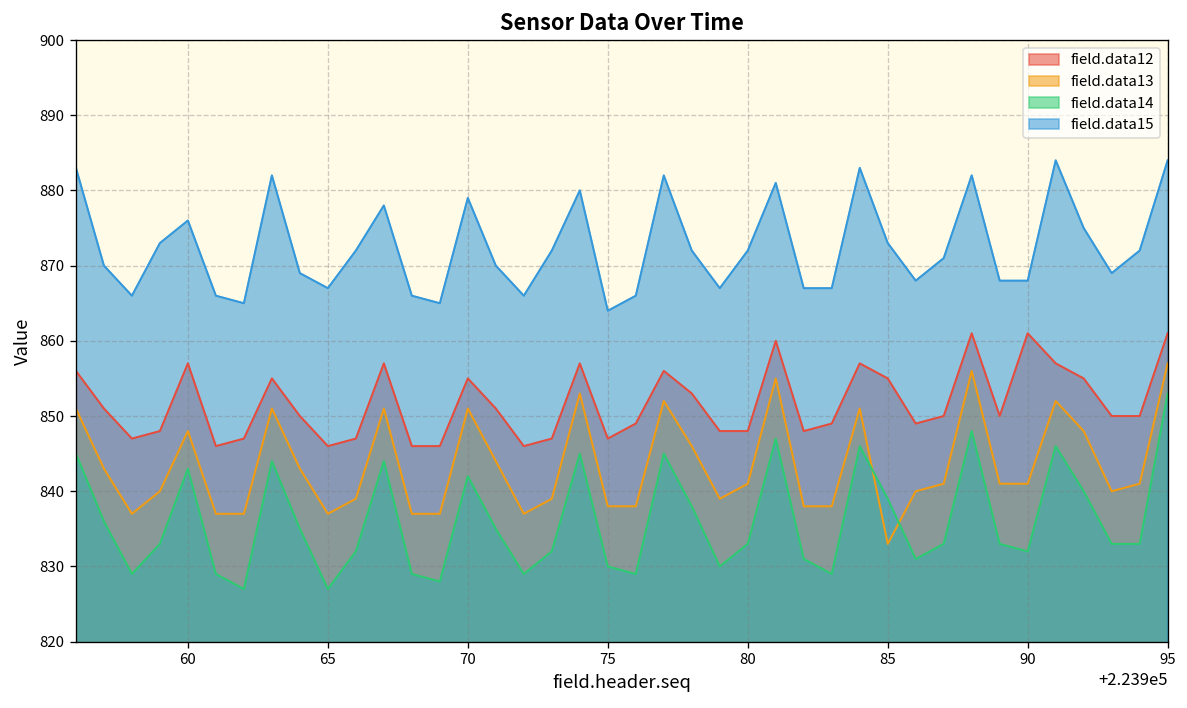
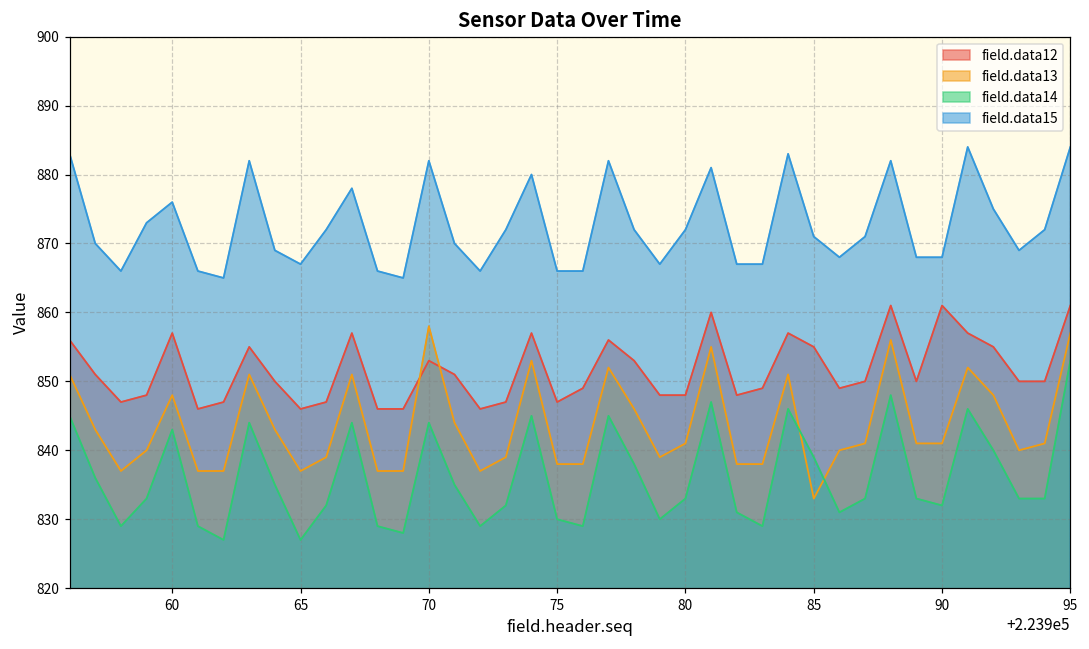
  {
    "field.data12": {
      "60": 857,
      "65": 846,
-     "70": 855,
+     "70": 853,
      "75": 847,
      "80": 848,
      "85": 855,
      "90": 861,
      "95": 861
    },
    "field.data13": {
      "60": 848,
      "65": 837,
-     "70": 851,
+     "70": 858,
      "75": 838,
      "80": 841,
      "85": 833,
      "90": 841,
      "95": 857
    },
    "field.data14": {
      "60": 843,
      "65": 827,
-     "70": 842,
+     "70": 844,
      "75": 830,
      "80": 833,
      "85": 839,
      "90": 832,
      "95": 853
    },
    "field.data15": {
      "60": 876,
      "65": 867,
-     "70": 879,
-     "75": 864,
+     "70": 882,
+     "75": 866,
      "80": 872,
-     "85": 873,
+     "85": 871,
      "90": 868,
      "95": 884
    }
  }
